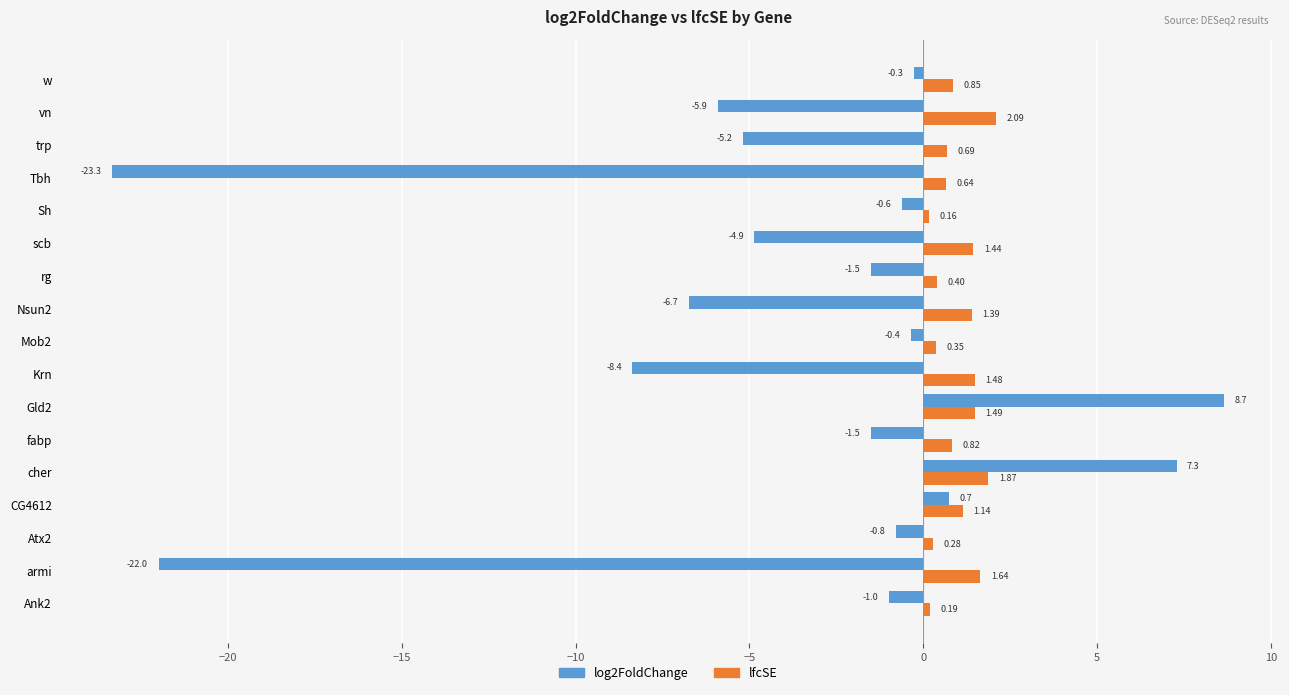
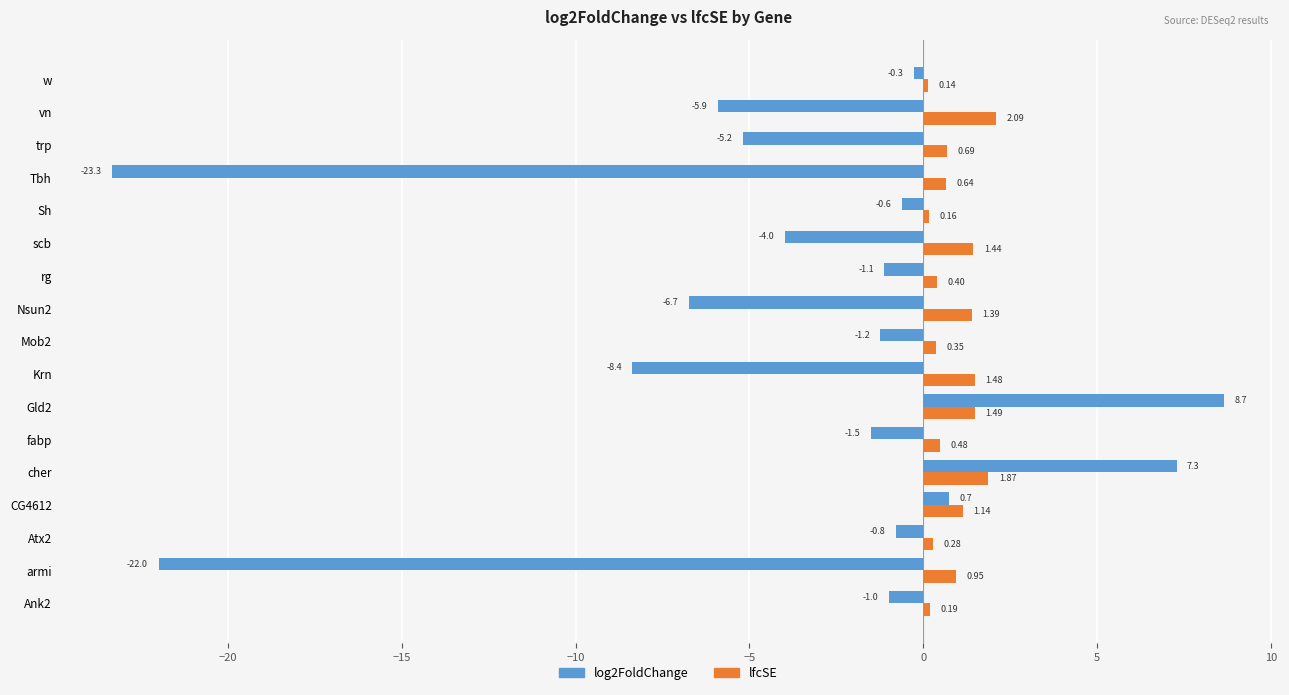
  {
    "log2FoldChange": {
      "w": -0.3,
      "vn": -5.9,
      "trp": -5.2,
      "Tbh": -23.3,
      "Sh": -0.6,
-     "scb": -4.9,
-     "rg": -1.5,
+     "scb": -4.0,
+     "rg": -1.1,
      "Nsun2": -6.7,
-     "Mob2": -0.4,
+     "Mob2": -1.2,
      "Krn": -8.4,
      "Gld2": 8.7,
      "fabp": -1.5,
      "cher": 7.3,
      "CG4612": 0.7,
      "Atx2": -0.8,
      "armi": -22.0,
      "Ank2": -1.0
    },
    "lfcSE": {
-     "w": 0.85,
+     "w": 0.14,
      "vn": 2.09,
      "trp": 0.69,
      "Tbh": 0.64,
      "Sh": 0.16,
      "scb": 1.44,
      "rg": 0.40,
      "Nsun2": 1.39,
      "Mob2": 0.35,
      "Krn": 1.48,
      "Gld2": 1.49,
-     "fabp": 0.82,
+     "fabp": 0.48,
      "cher": 1.87,
      "CG4612": 1.14,
      "Atx2": 0.28,
-     "armi": 1.64,
+     "armi": 0.95,
      "Ank2": 0.19
    }
  }
